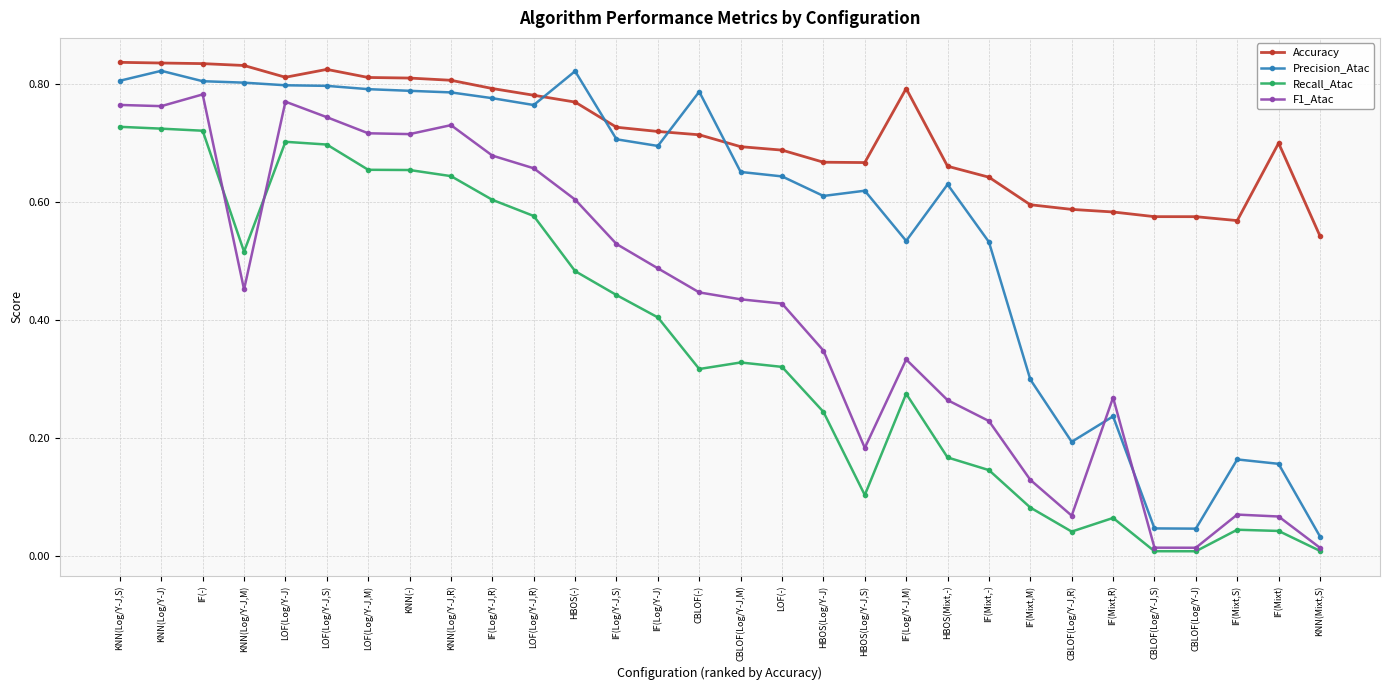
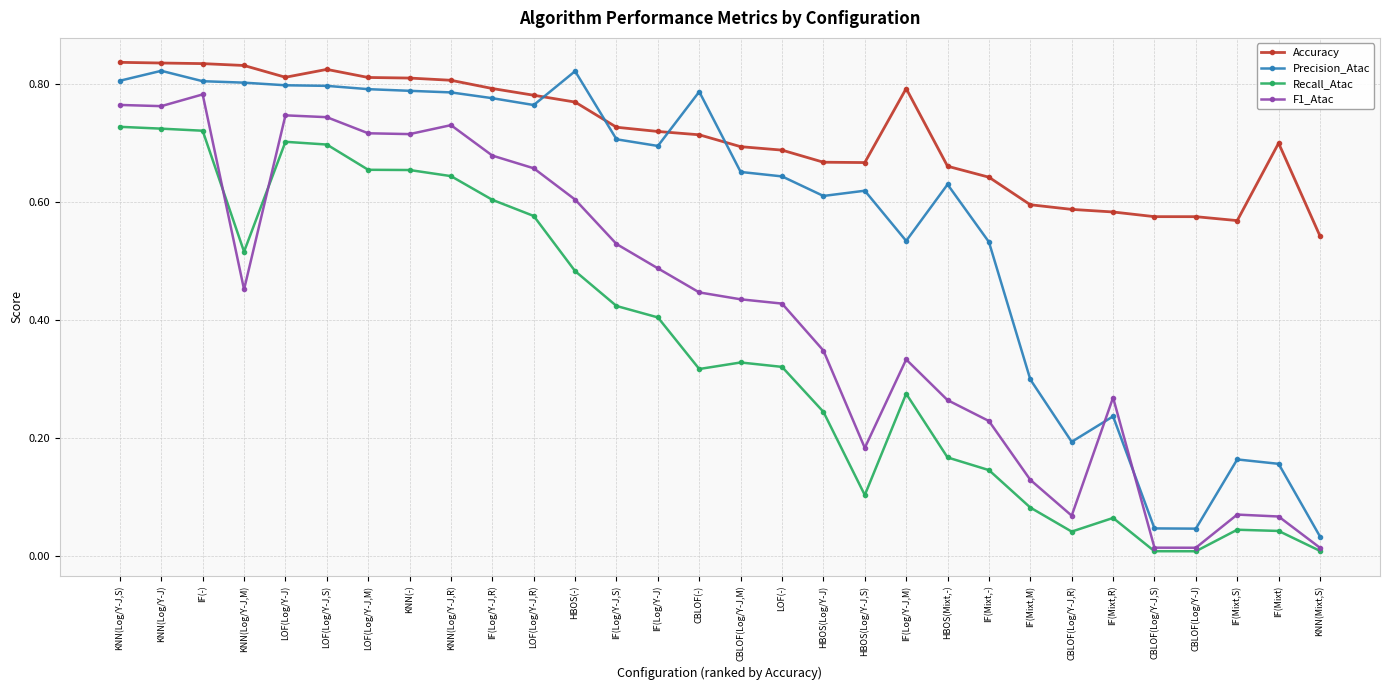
  {
    "Accuracy": {
      "KNN(Log/Y-J,S)": 0.84,
      "KNN(Log/Y-J)": 0.84,
      "IF(-)": 0.84,
      "KNN(Log/Y-J,M)": 0.83,
      "LOF(Log/Y-J)": 0.81,
      "LOF(Log/Y-J,S)": 0.83,
      "LOF(Log/Y-J,M)": 0.81,
      "KNN(-)": 0.81,
      "KNN(Log/Y-J,R)": 0.81,
      "IF(Log/Y-J,R)": 0.79,
      "LOF(Log/Y-J,R)": 0.78,
      "HBOS(-)": 0.77,
      "IF(Log/Y-J,S)": 0.73,
      "IF(Log/Y-J)": 0.72,
      "CBLOF(-)": 0.71,
      "CBLOF(Log/Y-J,M)": 0.69,
      "LOF(-)": 0.69,
      "HBOS(Log/Y-J)": 0.67,
      "HBOS(Log/Y-J,S)": 0.67,
      "IF(Log/Y-J,M)": 0.79,
      "HBOS(Mixt,-)": 0.66,
      "IF(Mixt,-)": 0.64,
      "IF(Mixt,M)": 0.60,
      "CBLOF(Log/Y-J,R)": 0.59,
      "IF(Mixt,R)": 0.58,
      "CBLOF(Log/Y-J,S)": 0.58,
      "CBLOF(Log/Y-J)": 0.58,
      "IF(Mixt,S)": 0.57,
      "IF(Mixt)": 0.70,
      "KNN(Mixt,S)": 0.54
    },
    "Precision_Atac": {
      "KNN(Log/Y-J,S)": 0.81,
      "KNN(Log/Y-J)": 0.82,
      "IF(-)": 0.81,
      "KNN(Log/Y-J,M)": 0.80,
      "LOF(Log/Y-J)": 0.80,
      "LOF(Log/Y-J,S)": 0.80,
      "LOF(Log/Y-J,M)": 0.79,
      "KNN(-)": 0.79,
      "KNN(Log/Y-J,R)": 0.79,
      "IF(Log/Y-J,R)": 0.78,
      "LOF(Log/Y-J,R)": 0.77,
      "HBOS(-)": 0.82,
      "IF(Log/Y-J,S)": 0.71,
      "IF(Log/Y-J)": 0.70,
      "CBLOF(-)": 0.79,
      "CBLOF(Log/Y-J,M)": 0.65,
      "LOF(-)": 0.64,
      "HBOS(Log/Y-J)": 0.61,
      "HBOS(Log/Y-J,S)": 0.62,
      "IF(Log/Y-J,M)": 0.53,
      "HBOS(Mixt,-)": 0.63,
      "IF(Mixt,-)": 0.53,
      "IF(Mixt,M)": 0.30,
      "CBLOF(Log/Y-J,R)": 0.19,
      "IF(Mixt,R)": 0.24,
      "CBLOF(Log/Y-J,S)": 0.05,
      "CBLOF(Log/Y-J)": 0.05,
      "IF(Mixt,S)": 0.16,
      "IF(Mixt)": 0.16,
      "KNN(Mixt,S)": 0.03
    },
    "Recall_Atac": {
      "KNN(Log/Y-J,S)": 0.73,
      "KNN(Log/Y-J)": 0.73,
      "IF(-)": 0.72,
      "KNN(Log/Y-J,M)": 0.52,
      "LOF(Log/Y-J)": 0.70,
      "LOF(Log/Y-J,S)": 0.70,
      "LOF(Log/Y-J,M)": 0.66,
      "KNN(-)": 0.65,
      "KNN(Log/Y-J,R)": 0.64,
      "IF(Log/Y-J,R)": 0.60,
      "LOF(Log/Y-J,R)": 0.58,
      "HBOS(-)": 0.48,
-     "IF(Log/Y-J,S)": 0.44,
+     "IF(Log/Y-J,S)": 0.42,
      "IF(Log/Y-J)": 0.41,
      "CBLOF(-)": 0.32,
      "CBLOF(Log/Y-J,M)": 0.33,
      "LOF(-)": 0.32,
      "HBOS(Log/Y-J)": 0.24,
      "HBOS(Log/Y-J,S)": 0.10,
      "IF(Log/Y-J,M)": 0.28,
      "HBOS(Mixt,-)": 0.17,
      "IF(Mixt,-)": 0.15,
      "IF(Mixt,M)": 0.08,
      "CBLOF(Log/Y-J,R)": 0.04,
      "IF(Mixt,R)": 0.07,
      "CBLOF(Log/Y-J,S)": 0.01,
      "CBLOF(Log/Y-J)": 0.01,
      "IF(Mixt,S)": 0.05,
      "IF(Mixt)": 0.04,
      "KNN(Mixt,S)": 0.01
    },
    "F1_Atac": {
      "KNN(Log/Y-J,S)": 0.77,
      "KNN(Log/Y-J)": 0.76,
      "IF(-)": 0.78,
      "KNN(Log/Y-J,M)": 0.45,
-     "LOF(Log/Y-J)": 0.77,
+     "LOF(Log/Y-J)": 0.75,
      "LOF(Log/Y-J,S)": 0.74,
      "LOF(Log/Y-J,M)": 0.72,
      "KNN(-)": 0.72,
      "KNN(Log/Y-J,R)": 0.73,
      "IF(Log/Y-J,R)": 0.68,
      "LOF(Log/Y-J,R)": 0.66,
      "HBOS(-)": 0.60,
      "IF(Log/Y-J,S)": 0.53,
      "IF(Log/Y-J)": 0.49,
      "CBLOF(-)": 0.45,
      "CBLOF(Log/Y-J,M)": 0.44,
      "LOF(-)": 0.43,
      "HBOS(Log/Y-J)": 0.35,
      "HBOS(Log/Y-J,S)": 0.18,
      "IF(Log/Y-J,M)": 0.33,
      "HBOS(Mixt,-)": 0.26,
      "IF(Mixt,-)": 0.23,
      "IF(Mixt,M)": 0.13,
      "CBLOF(Log/Y-J,R)": 0.07,
      "IF(Mixt,R)": 0.27,
      "CBLOF(Log/Y-J,S)": 0.01,
      "CBLOF(Log/Y-J)": 0.01,
      "IF(Mixt,S)": 0.07,
      "IF(Mixt)": 0.07,
      "KNN(Mixt,S)": 0.01
    }
  }
